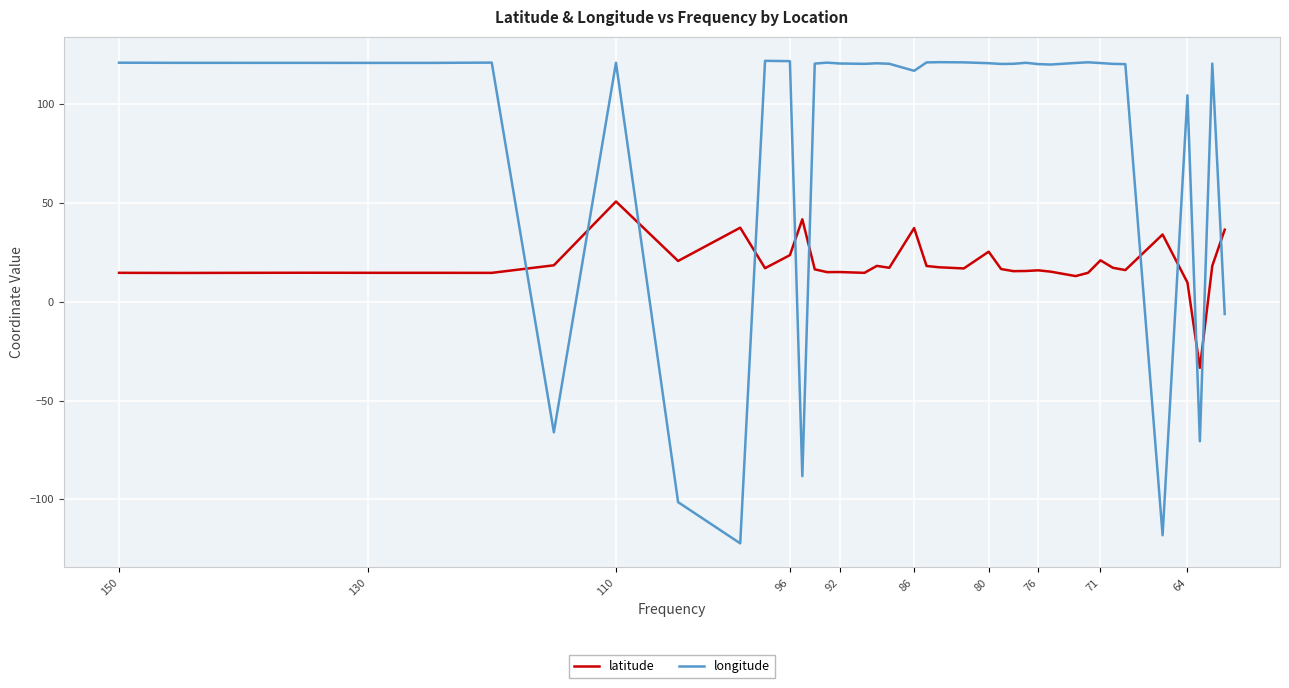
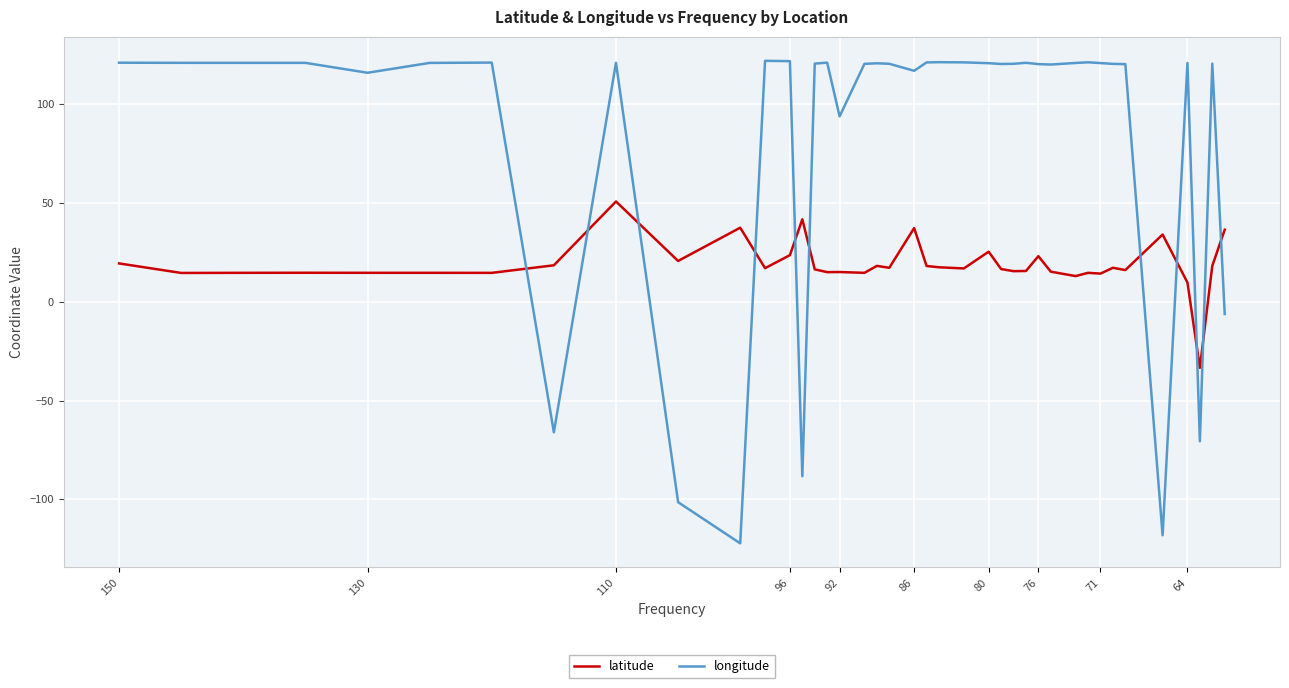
  {
    "latitude": {
-     "150": 15,
+     "150": 19,
      "130": 15,
      "110": 51,
      "96": 24,
      "92": 15,
      "86": 37,
      "80": 25,
-     "76": 16,
-     "71": 21,
+     "76": 23,
+     "71": 14,
      "64": 10
    },
    "longitude": {
      "150": 121,
-     "130": 121,
+     "130": 116,
      "110": 121,
      "96": 122,
-     "92": 121,
+     "92": 94,
      "86": 117,
      "80": 121,
      "76": 120,
      "71": 121,
-     "64": 105
+     "64": 121
    }
  }
